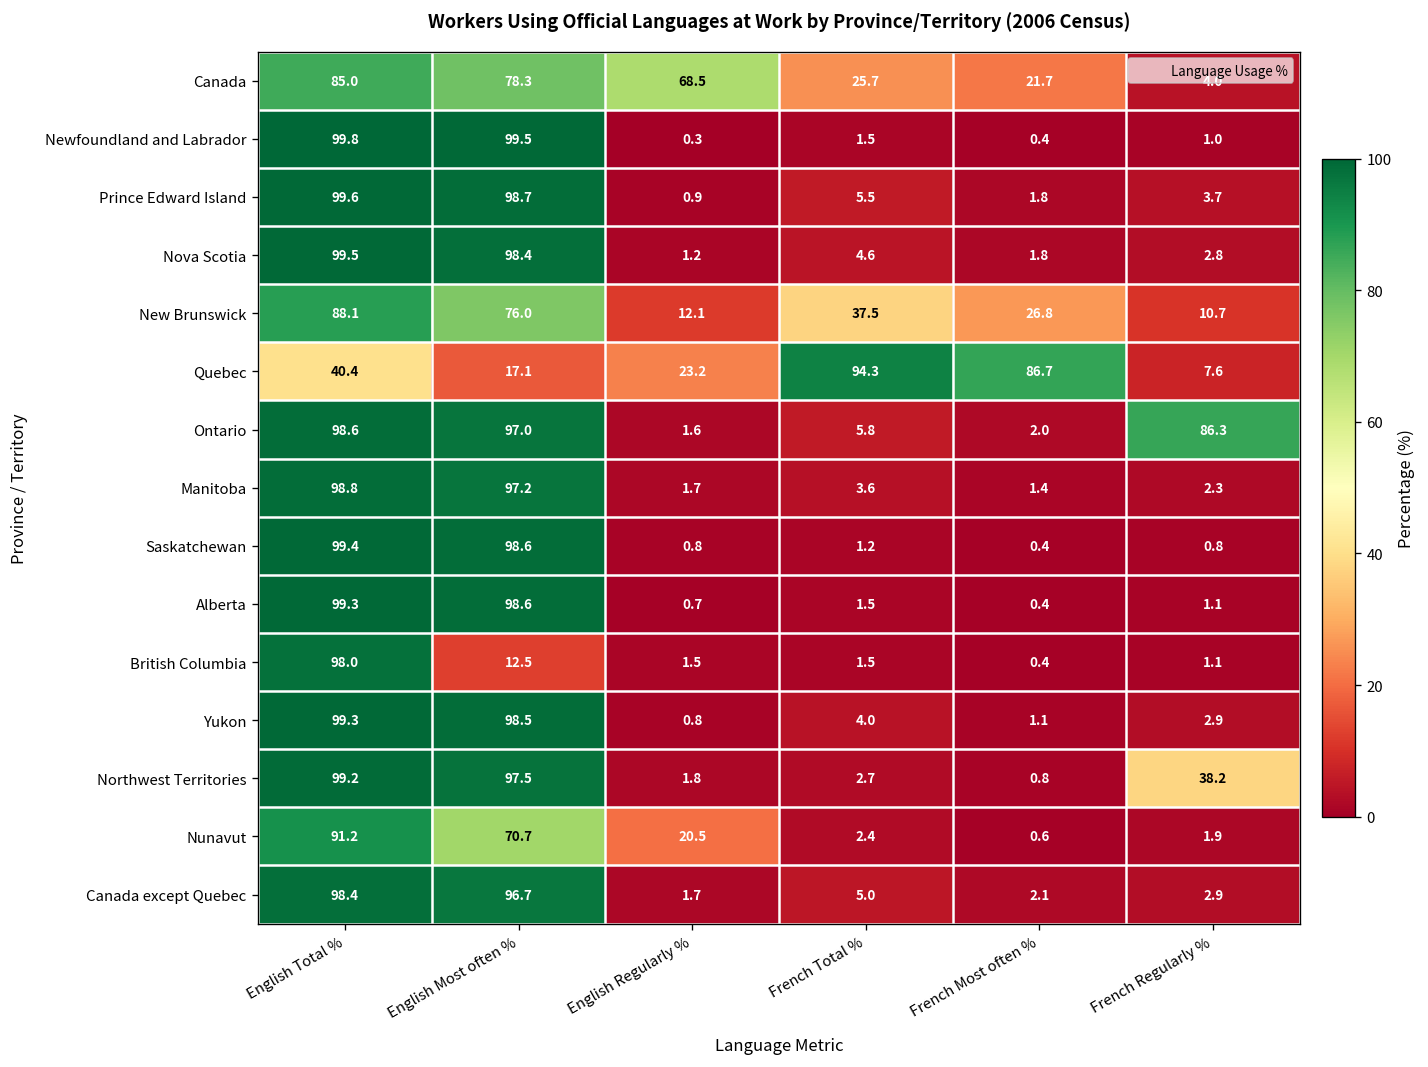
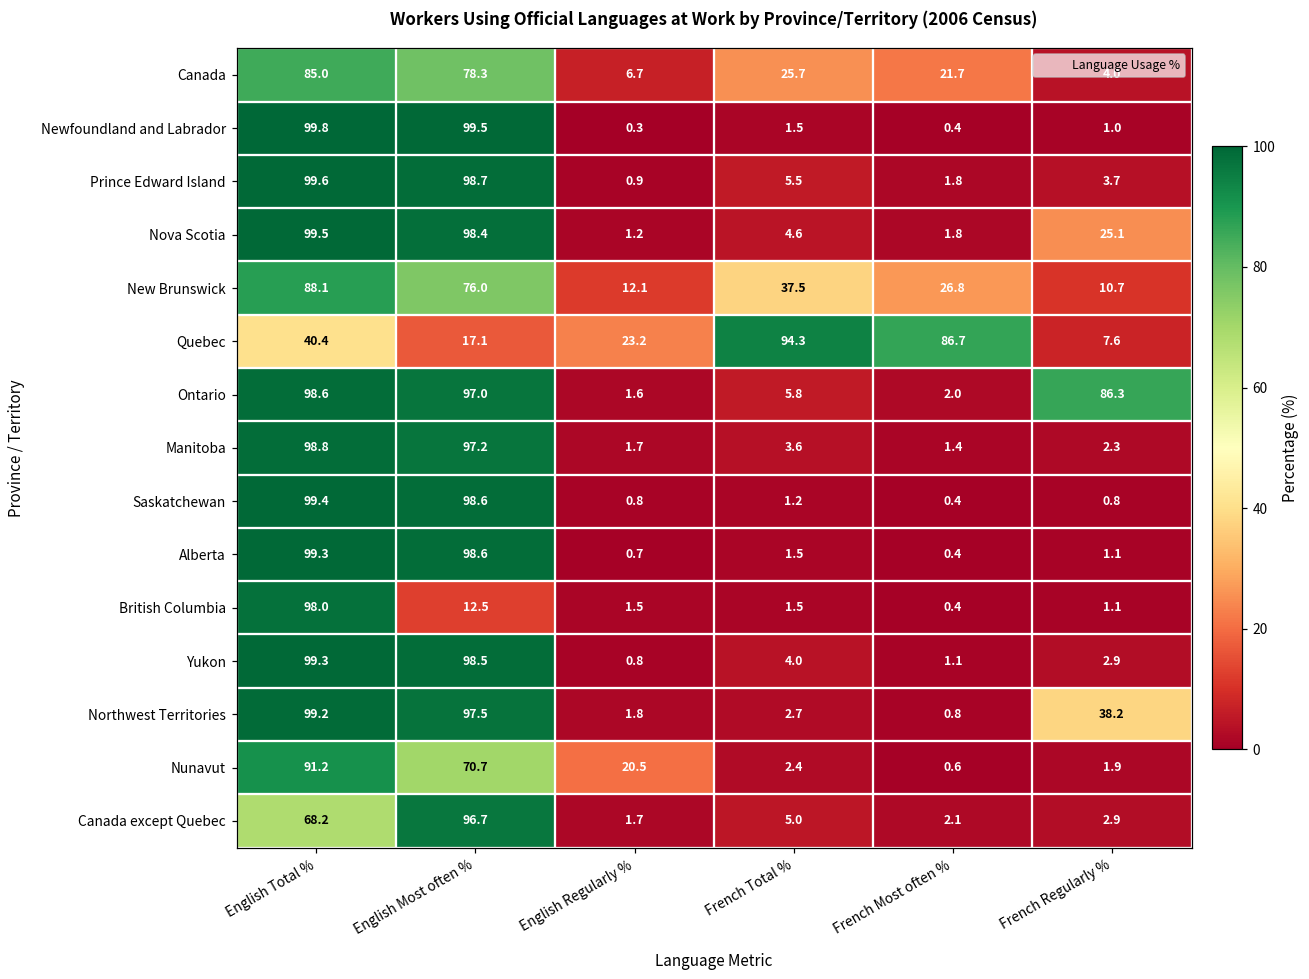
  {
    "Canada": {
      "English Total %": 85.0,
      "English Most often %": 78.3,
-     "English Regularly %": 68.5,
+     "English Regularly %": 6.7,
      "French Total %": 25.7,
      "French Most often %": 21.7
    },
    "Newfoundland and Labrador": {
      "English Total %": 99.8,
      "English Most often %": 99.5,
      "English Regularly %": 0.3,
      "French Total %": 1.5,
      "French Most often %": 0.4,
      "French Regularly %": 1.0
    },
    "Prince Edward Island": {
      "English Total %": 99.6,
      "English Most often %": 98.7,
      "English Regularly %": 0.9,
      "French Total %": 5.5,
      "French Most often %": 1.8,
      "French Regularly %": 3.7
    },
    "Nova Scotia": {
      "English Total %": 99.5,
      "English Most often %": 98.4,
      "English Regularly %": 1.2,
      "French Total %": 4.6,
      "French Most often %": 1.8,
-     "French Regularly %": 2.8
+     "French Regularly %": 25.1
    },
    "New Brunswick": {
      "English Total %": 88.1,
      "English Most often %": 76.0,
      "English Regularly %": 12.1,
      "French Total %": 37.5,
      "French Most often %": 26.8,
      "French Regularly %": 10.7
    },
    "Quebec": {
      "English Total %": 40.4,
      "English Most often %": 17.1,
      "English Regularly %": 23.2,
      "French Total %": 94.3,
      "French Most often %": 86.7,
      "French Regularly %": 7.6
    },
    "Ontario": {
      "English Total %": 98.6,
      "English Most often %": 97.0,
      "English Regularly %": 1.6,
      "French Total %": 5.8,
      "French Most often %": 2.0,
      "French Regularly %": 86.3
    },
    "Manitoba": {
      "English Total %": 98.8,
      "English Most often %": 97.2,
      "English Regularly %": 1.7,
      "French Total %": 3.6,
      "French Most often %": 1.4,
      "French Regularly %": 2.3
    },
    "Saskatchewan": {
      "English Total %": 99.4,
      "English Most often %": 98.6,
      "English Regularly %": 0.8,
      "French Total %": 1.2,
      "French Most often %": 0.4,
      "French Regularly %": 0.8
    },
    "Alberta": {
      "English Total %": 99.3,
      "English Most often %": 98.6,
      "English Regularly %": 0.7,
      "French Total %": 1.5,
      "French Most often %": 0.4,
      "French Regularly %": 1.1
    },
    "British Columbia": {
      "English Total %": 98.0,
      "English Most often %": 12.5,
      "English Regularly %": 1.5,
      "French Total %": 1.5,
      "French Most often %": 0.4,
      "French Regularly %": 1.1
    },
    "Yukon": {
      "English Total %": 99.3,
      "English Most often %": 98.5,
      "English Regularly %": 0.8,
      "French Total %": 4.0,
      "French Most often %": 1.1,
      "French Regularly %": 2.9
    },
    "Northwest Territories": {
      "English Total %": 99.2,
      "English Most often %": 97.5,
      "English Regularly %": 1.8,
      "French Total %": 2.7,
      "French Most often %": 0.8,
      "French Regularly %": 38.2
    },
    "Nunavut": {
      "English Total %": 91.2,
      "English Most often %": 70.7,
      "English Regularly %": 20.5,
      "French Total %": 2.4,
      "French Most often %": 0.6,
      "French Regularly %": 1.9
    },
    "Canada except Quebec": {
-     "English Total %": 98.4,
+     "English Total %": 68.2,
      "English Most often %": 96.7,
      "English Regularly %": 1.7,
      "French Total %": 5.0,
      "French Most often %": 2.1,
      "French Regularly %": 2.9
    }
  }
